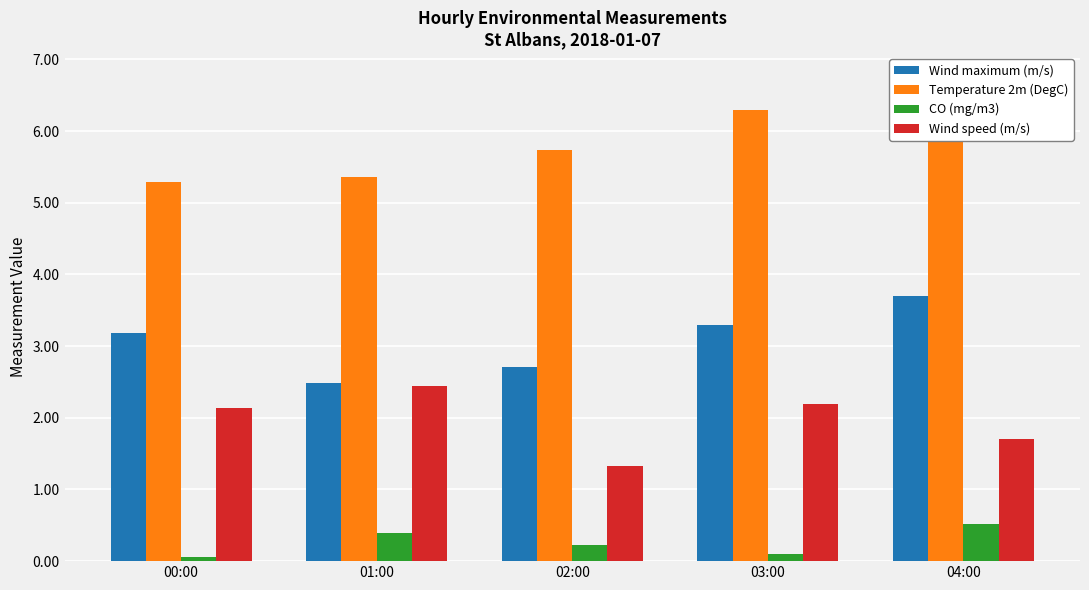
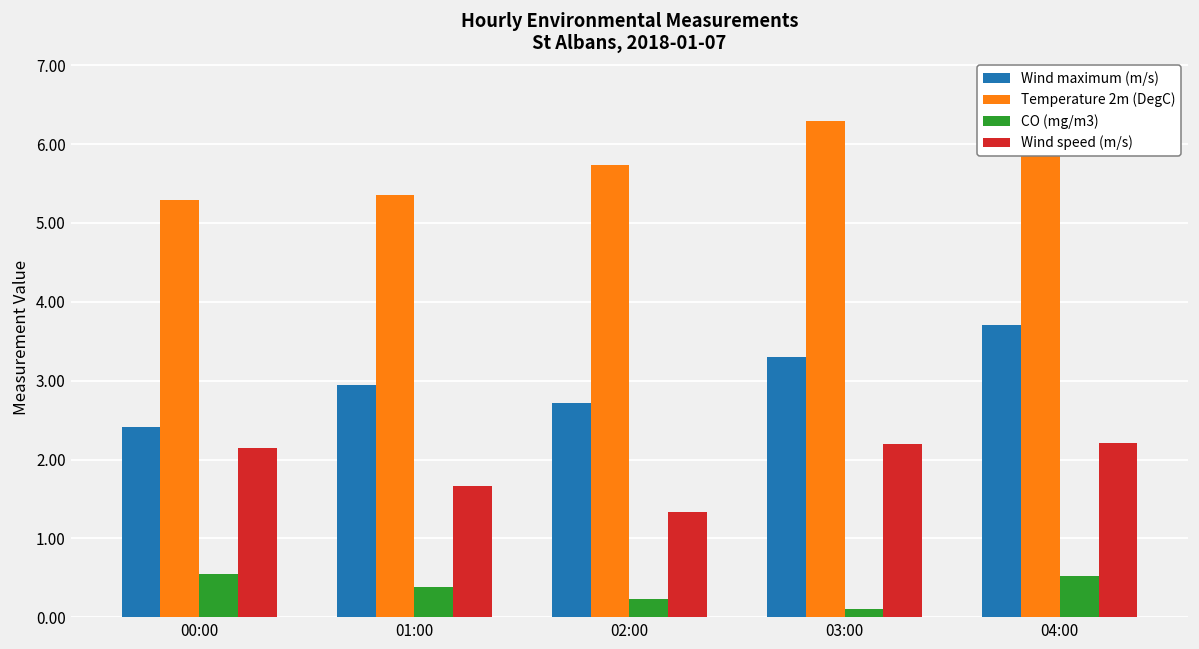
  {
    "Wind maximum (m/s)": {
-     "00:00": 3.2,
-     "01:00": 2.5,
+     "00:00": 2.4,
+     "01:00": 2.9,
      "02:00": 2.7,
      "03:00": 3.3,
      "04:00": 3.7
    },
    "Temperature 2m (DegC)": {
      "00:00": 5.3,
      "01:00": 5.4,
      "02:00": 5.7,
      "03:00": 6.3
    },
    "CO (mg/m3)": {
-     "00:00": 0.1,
+     "00:00": 0.6,
      "01:00": 0.4,
      "02:00": 0.2,
      "03:00": 0.1,
      "04:00": 0.5
    },
    "Wind speed (m/s)": {
      "00:00": 2.1,
-     "01:00": 2.4,
+     "01:00": 1.7,
      "02:00": 1.3,
      "03:00": 2.2,
-     "04:00": 1.7
+     "04:00": 2.2
    }
  }
